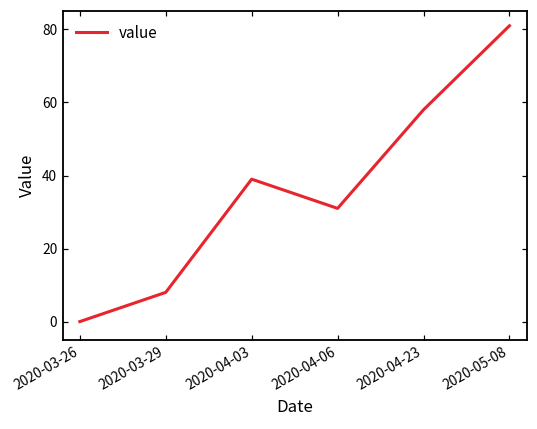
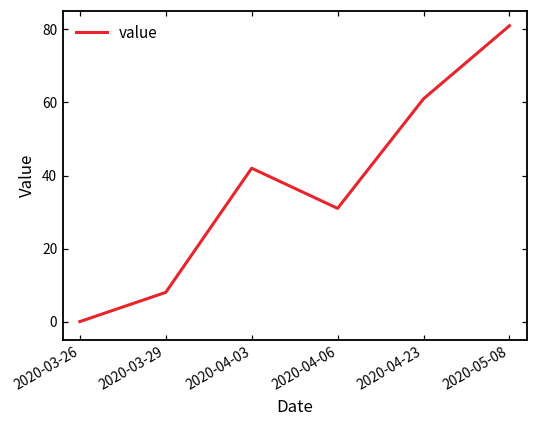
  {
    "2020-03-26": 0,
    "2020-03-29": 8,
-   "2020-04-03": 39,
+   "2020-04-03": 42,
    "2020-04-06": 31,
-   "2020-04-23": 58,
+   "2020-04-23": 61,
    "2020-05-08": 81
  }
